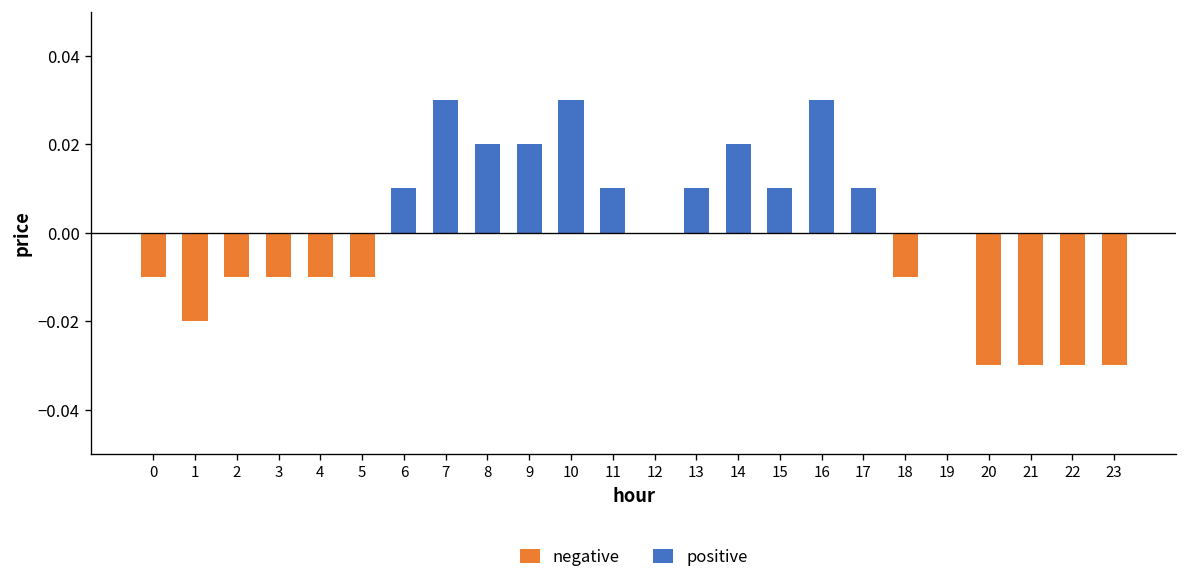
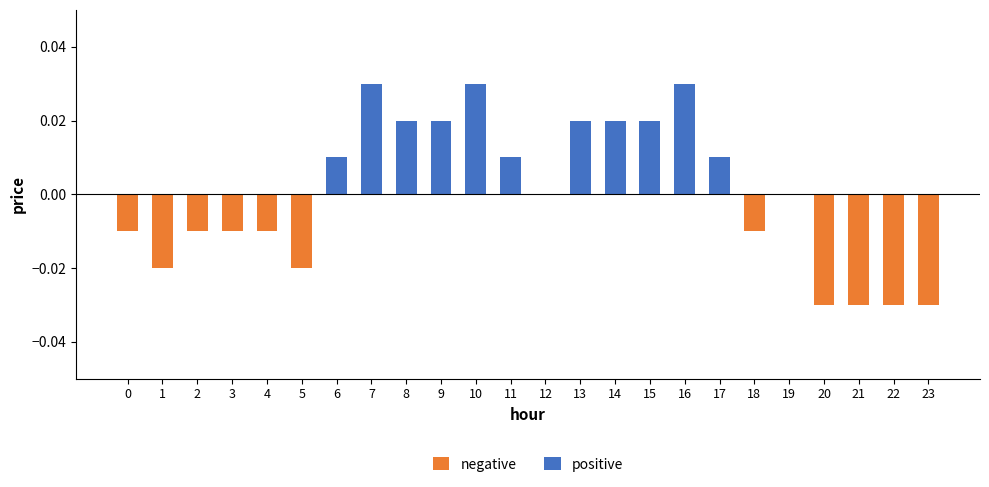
  {
    "0": -0.01,
    "1": -0.02,
    "2": -0.01,
    "3": -0.01,
    "4": -0.01,
-   "5": -0.01,
+   "5": -0.02,
    "6": 0.01,
    "7": 0.03,
    "8": 0.02,
    "9": 0.02,
    "10": 0.03,
    "11": 0.01,
    "12": 0.00,
-   "13": 0.01,
+   "13": 0.02,
    "14": 0.02,
-   "15": 0.01,
+   "15": 0.02,
    "16": 0.03,
    "17": 0.01,
    "18": -0.01,
    "19": 0.00,
    "20": -0.03,
    "21": -0.03,
    "22": -0.03,
    "23": -0.03
  }
